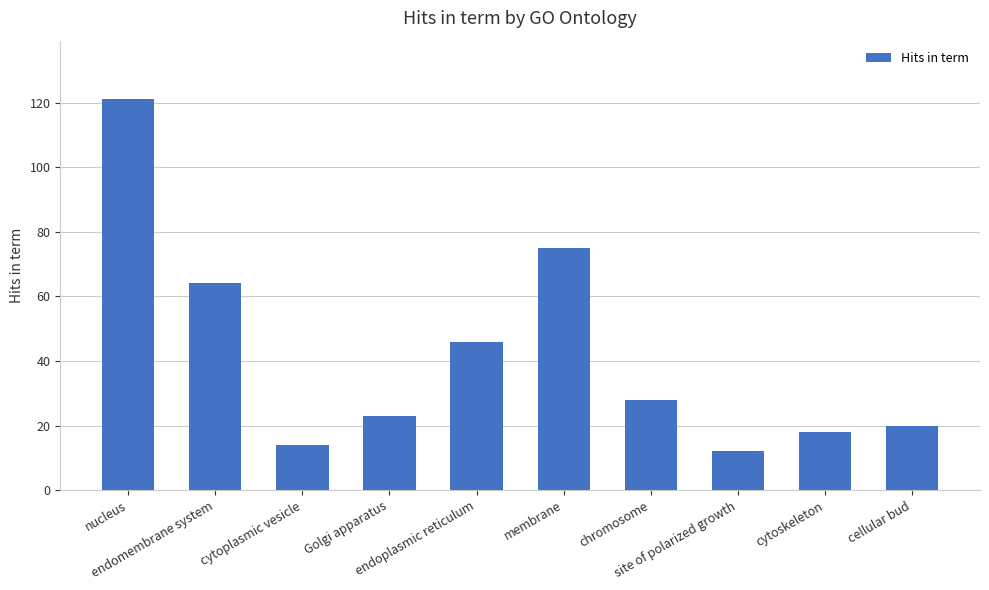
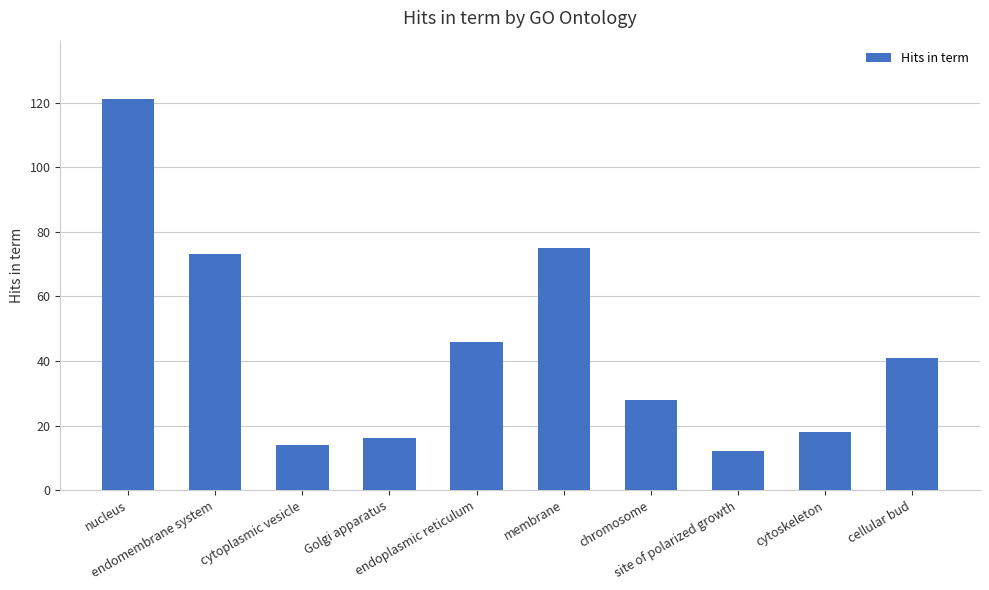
  {
    "nucleus": 121,
-   "endomembrane system": 64,
+   "endomembrane system": 73,
    "cytoplasmic vesicle": 14,
-   "Golgi apparatus": 23,
+   "Golgi apparatus": 16,
    "endoplasmic reticulum": 46,
    "membrane": 75,
    "chromosome": 28,
    "site of polarized growth": 12,
    "cytoskeleton": 18,
-   "cellular bud": 20
+   "cellular bud": 41
  }
